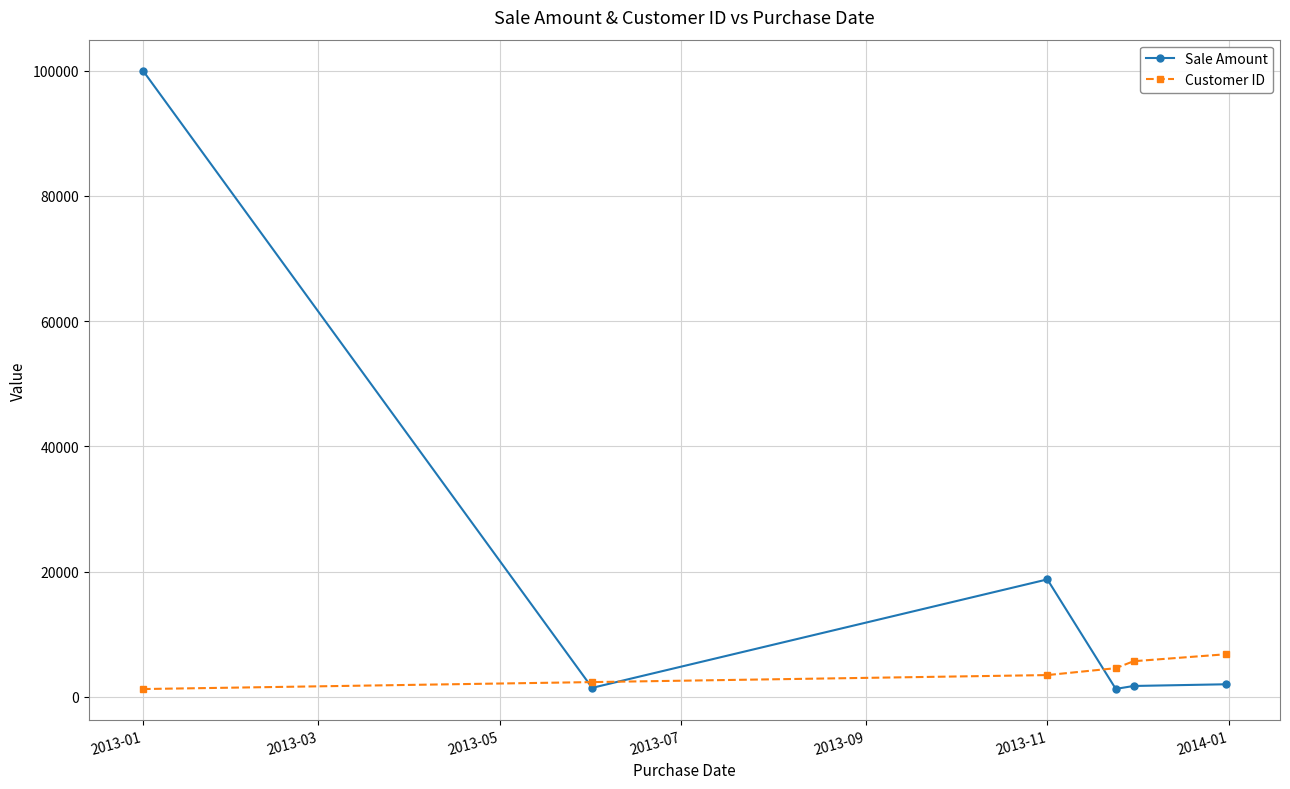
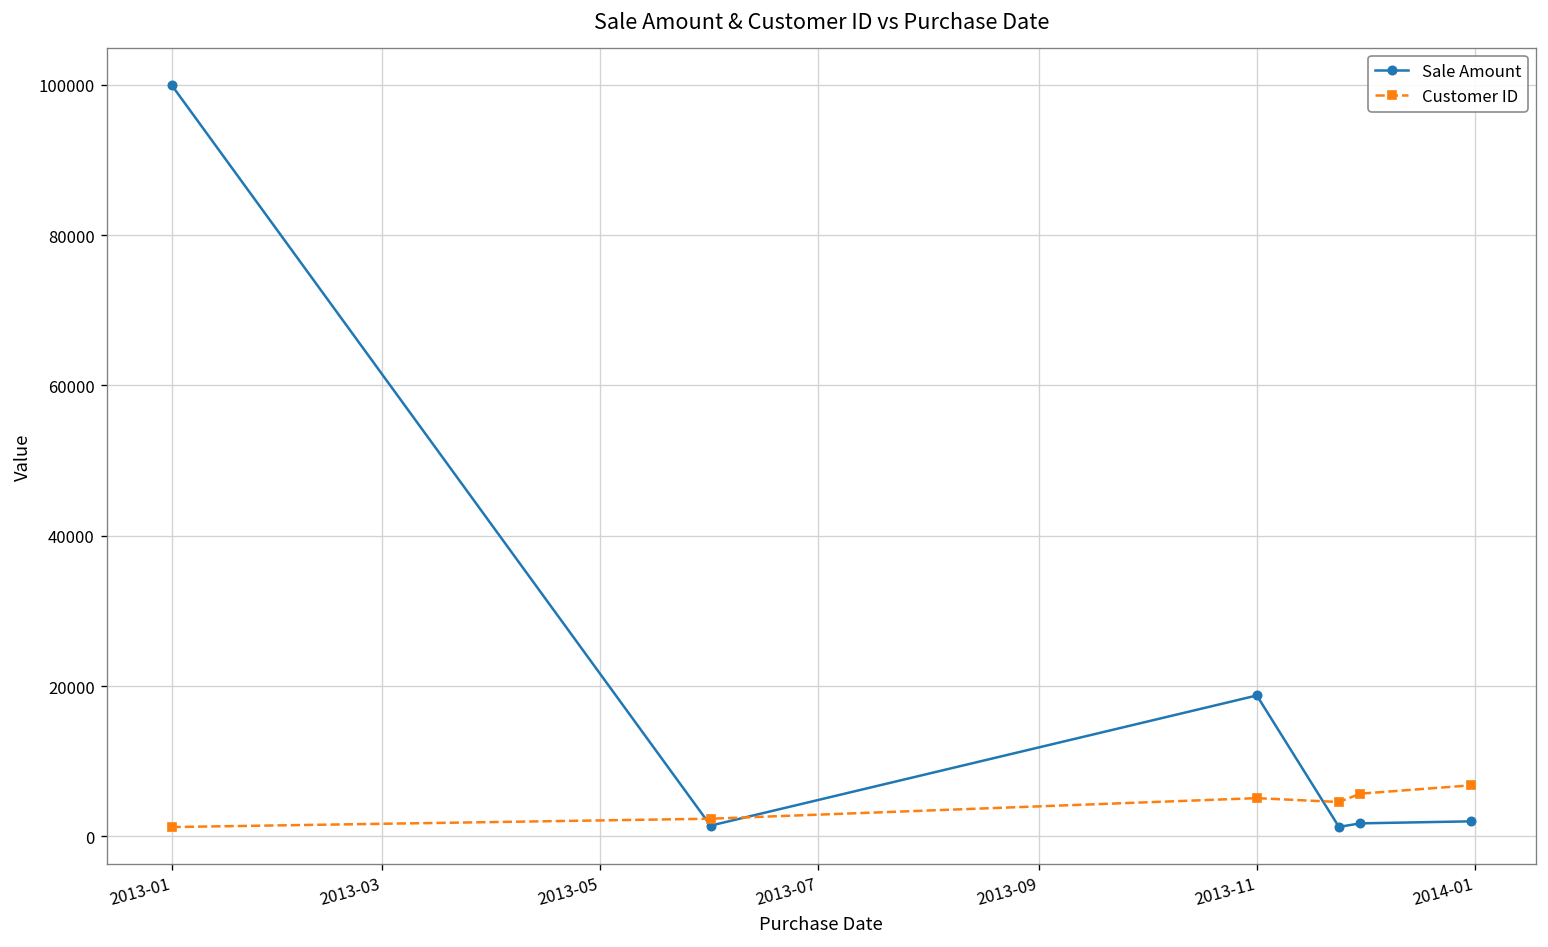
  {
    "Sale Amount": {
      "2013-01": 100000,
      "2013-11": 19000
    },
    "Customer ID": {
      "2013-01": 1000,
-     "2013-11": 3000
+     "2013-11": 5000
    }
  }
